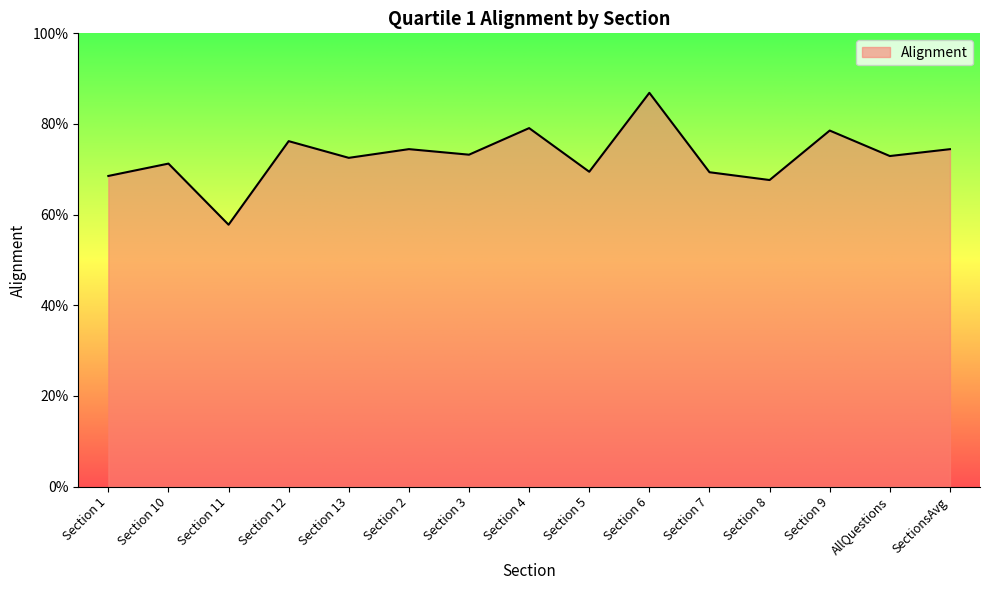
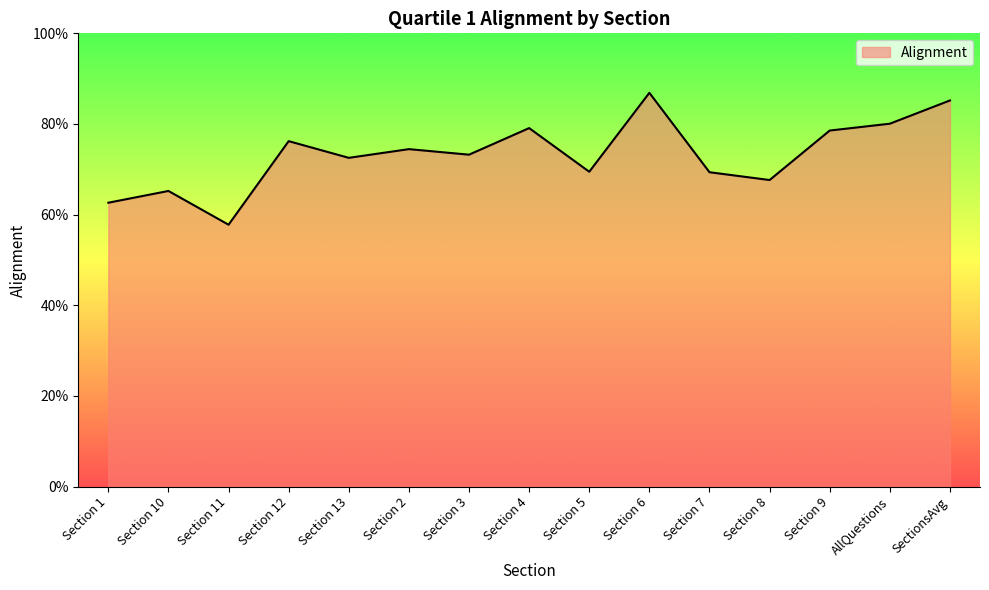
  {
-   "Section 1": "69%",
-   "Section 10": "71%",
+   "Section 1": "63%",
+   "Section 10": "65%",
    "Section 11": "58%",
    "Section 12": "76%",
    "Section 13": "73%",
    "Section 2": "74%",
    "Section 3": "73%",
    "Section 4": "79%",
    "Section 5": "69%",
    "Section 6": "87%",
    "Section 7": "69%",
    "Section 8": "68%",
    "Section 9": "79%",
-   "AllQuestions": "73%",
-   "SectionsAvg": "74%"
+   "AllQuestions": "80%",
+   "SectionsAvg": "85%"
  }
